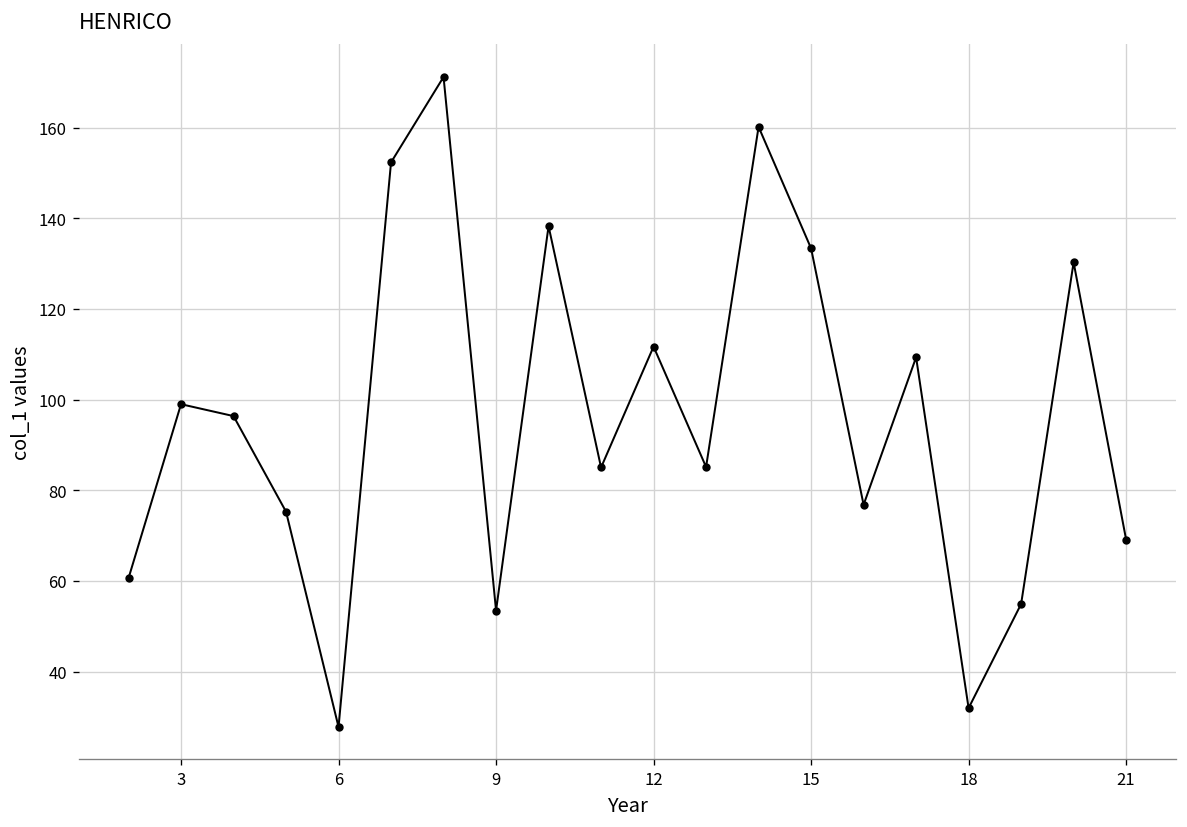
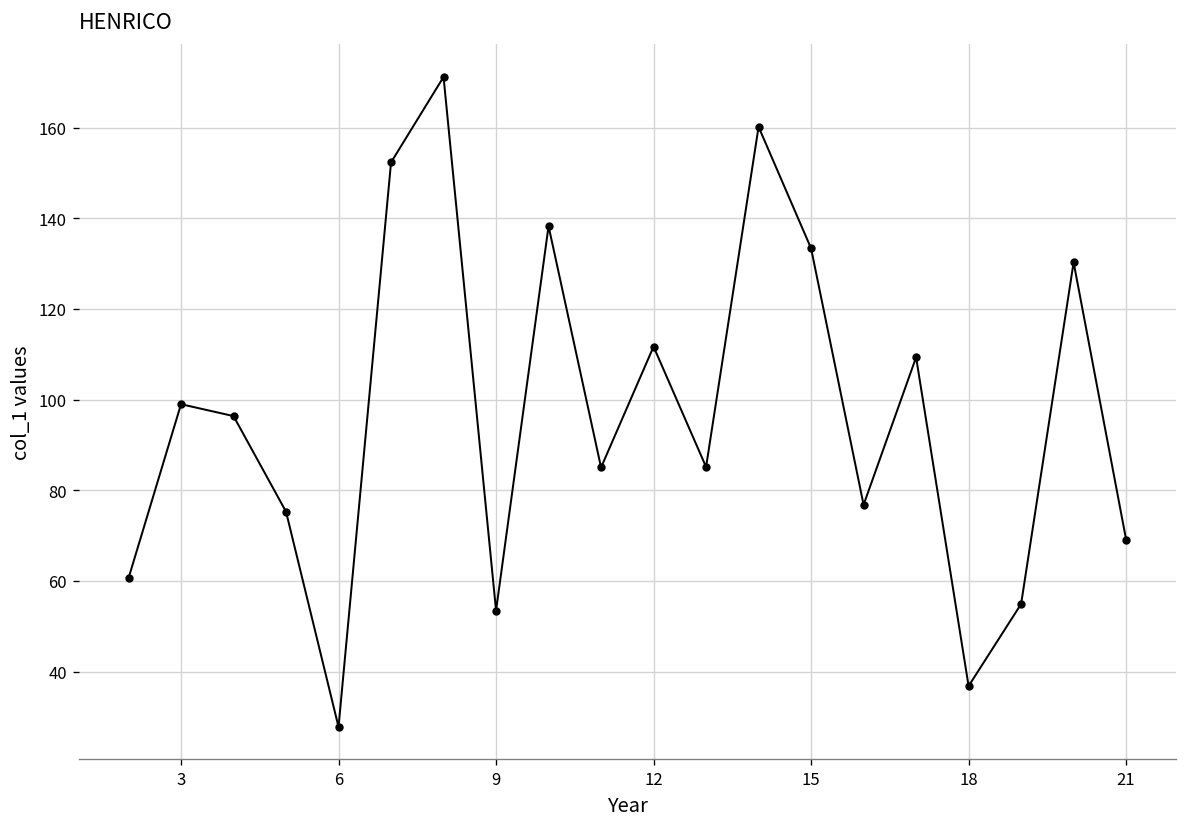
  {
    "3": 99,
    "6": 28,
    "9": 53,
    "12": 112,
    "15": 133,
-   "18": 32,
+   "18": 37,
    "21": 69
  }
